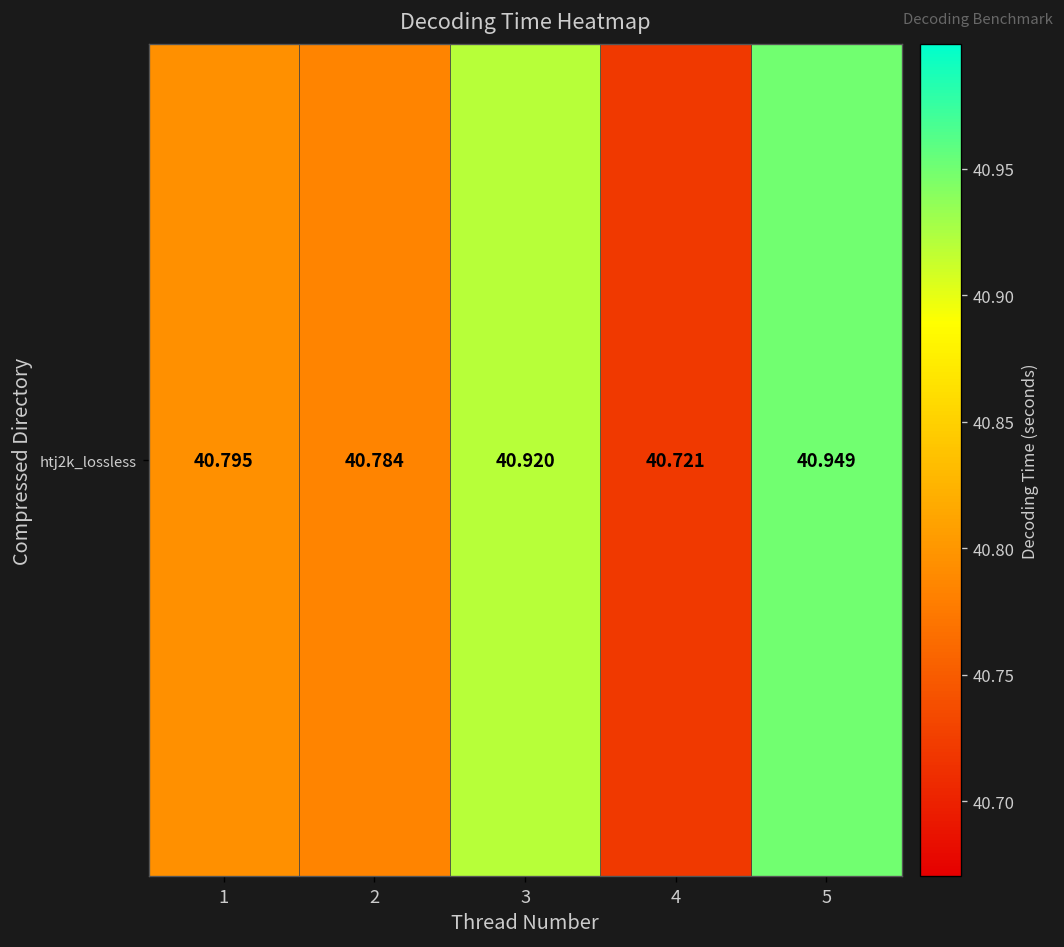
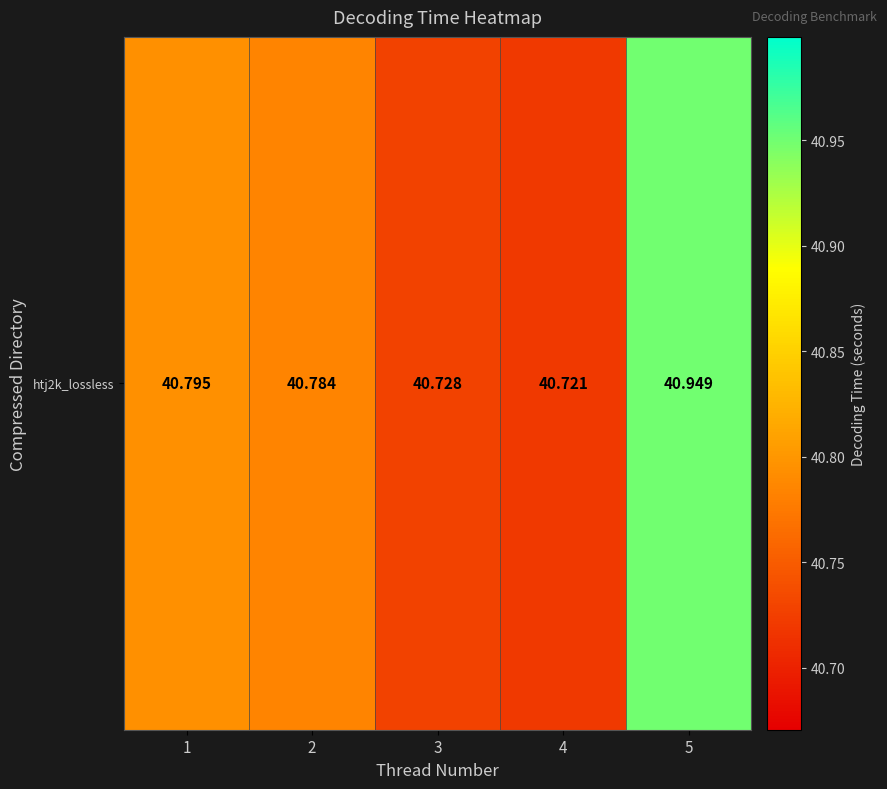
  {
    "htj2k_lossless": {
      "1": 40.795,
      "2": 40.784,
-     "3": 40.920,
+     "3": 40.728,
      "4": 40.721,
      "5": 40.949
    }
  }
